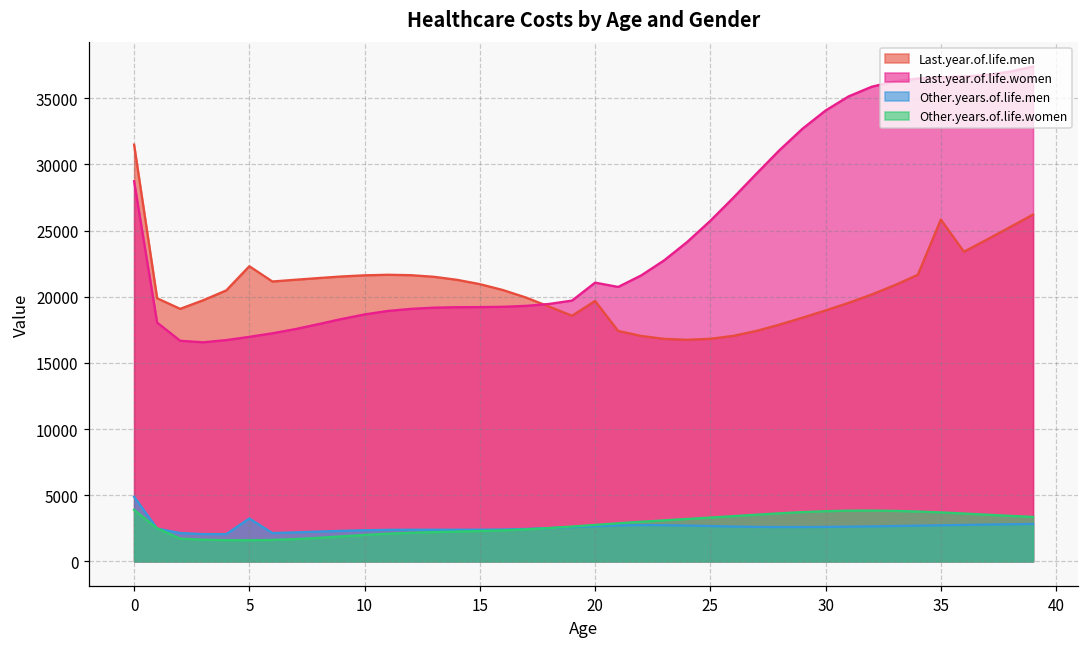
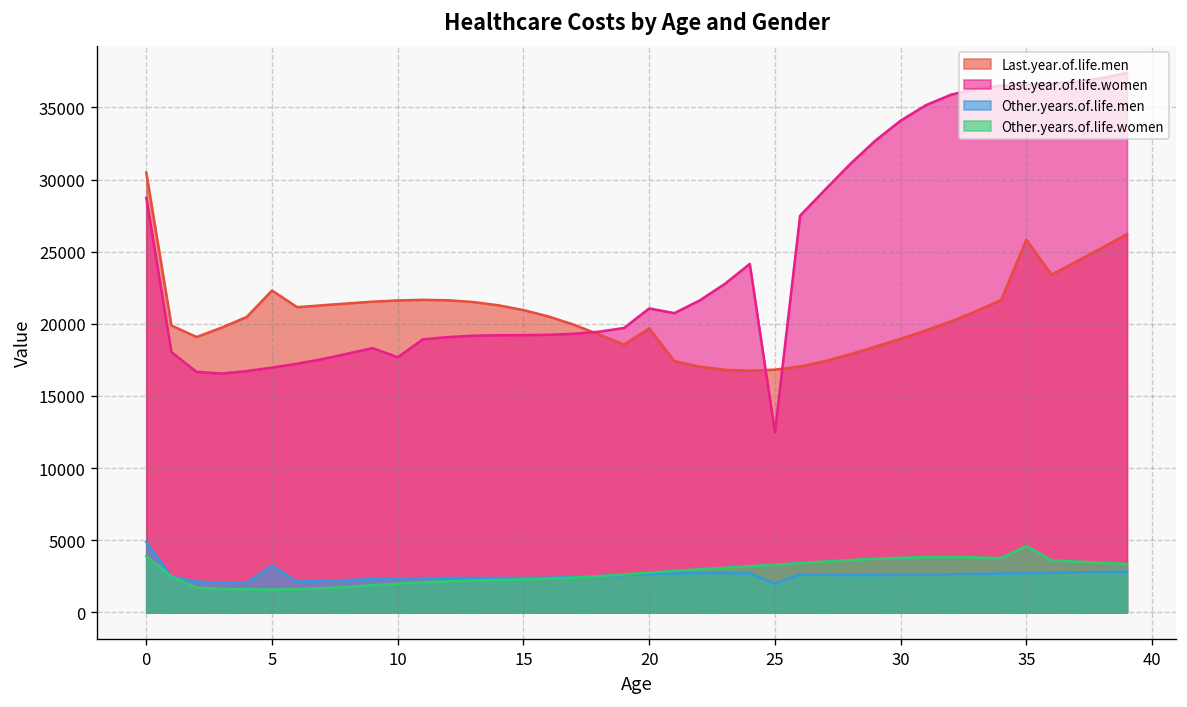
  {
    "Last.year.of.life.men": {
-     "0": 31500,
+     "0": 30500,
      "5": 22300,
      "10": 21600,
      "15": 21000,
      "20": 19700,
      "25": 16800,
      "30": 19000,
      "35": 25800
    },
    "Last.year.of.life.women": {
      "0": 28700,
      "5": 17000,
-     "10": 18700,
+     "10": 17700,
      "15": 19200,
      "20": 21100,
-     "25": 25700,
+     "25": 12500,
      "30": 34100
    },
    "Other.years.of.life.men": {
      "0": 4900,
      "5": 3200,
      "10": 2400,
-     "25": 2700,
+     "25": 2000,
      "30": 2600,
      "35": 2700
    },
    "Other.years.of.life.women": {
      "0": 3900,
      "5": 1600,
      "10": 2000,
      "25": 3300,
      "30": 3800,
-     "35": 3700
+     "35": 4600
    }
  }
